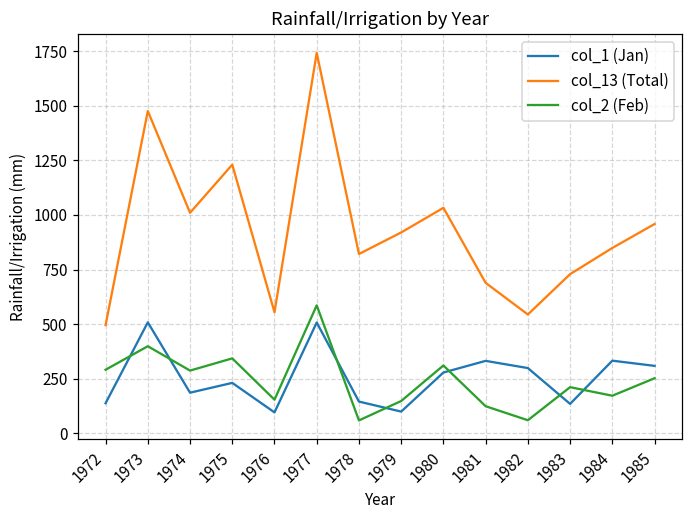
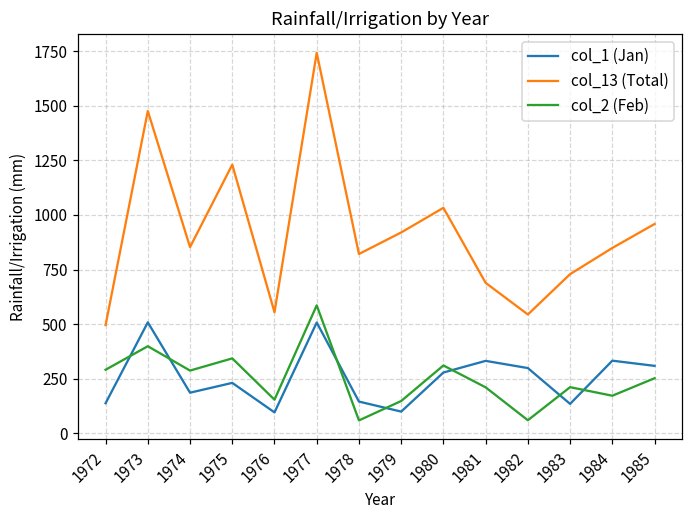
  {
    "col_1 (Jan)": {
      "1972": 140,
      "1973": 510,
      "1974": 190,
      "1975": 230,
      "1976": 100,
      "1977": 510,
      "1978": 150,
      "1979": 100,
      "1980": 280,
      "1981": 330,
      "1982": 300,
      "1983": 130,
      "1984": 330,
      "1985": 310
    },
    "col_13 (Total)": {
      "1972": 500,
      "1973": 1480,
-     "1974": 1010,
+     "1974": 850,
      "1975": 1230,
      "1976": 550,
      "1977": 1740,
      "1978": 820,
      "1979": 920,
      "1980": 1030,
      "1981": 690,
      "1982": 540,
      "1983": 730,
      "1984": 850,
      "1985": 960
    },
    "col_2 (Feb)": {
      "1972": 290,
      "1973": 400,
      "1974": 290,
      "1975": 340,
      "1976": 150,
      "1977": 590,
      "1978": 60,
      "1979": 150,
      "1980": 310,
-     "1981": 120,
+     "1981": 210,
      "1982": 60,
      "1983": 210,
      "1984": 170,
      "1985": 250
    }
  }
